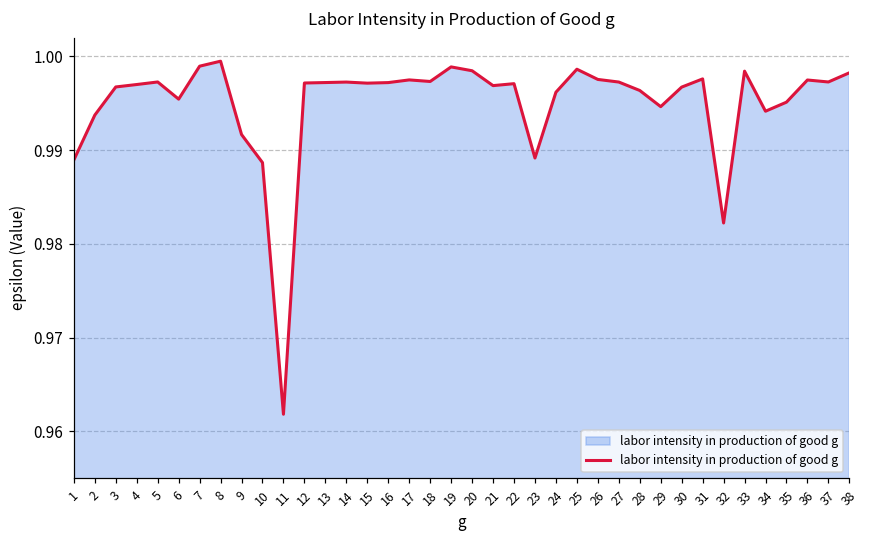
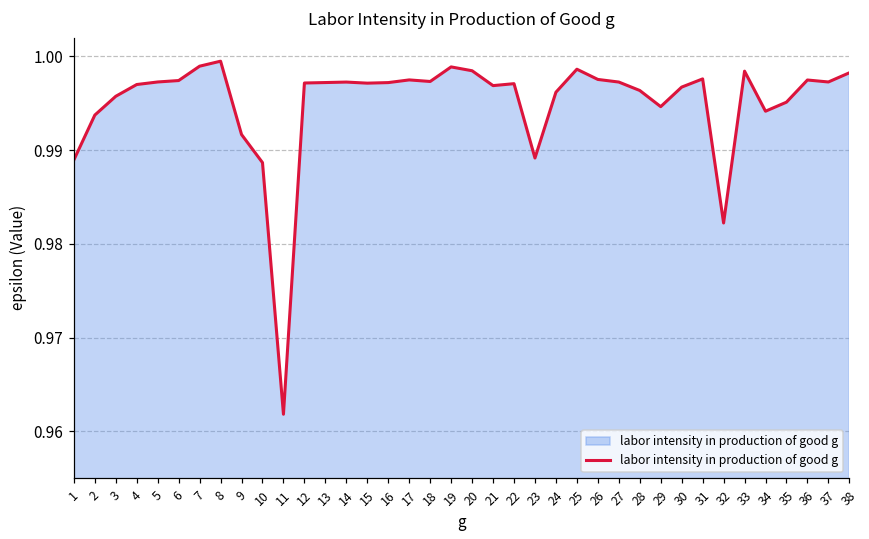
  {
    "1": 0.989,
    "2": 0.994,
-   "3": 0.997,
+   "3": 0.996,
    "4": 0.997,
    "5": 0.997,
-   "6": 0.995,
+   "6": 0.997,
    "7": 0.999,
    "8": 0.999,
    "9": 0.992,
    "10": 0.989,
    "11": 0.962,
    "12": 0.997,
    "13": 0.997,
    "14": 0.997,
    "15": 0.997,
    "16": 0.997,
    "17": 0.997,
    "18": 0.997,
    "19": 0.999,
    "20": 0.998,
    "21": 0.997,
    "22": 0.997,
    "23": 0.989,
    "24": 0.996,
    "25": 0.999,
    "26": 0.998,
    "27": 0.997,
    "28": 0.996,
    "29": 0.995,
    "30": 0.997,
    "31": 0.998,
    "32": 0.982,
    "33": 0.998,
    "34": 0.994,
    "35": 0.995,
    "36": 0.997,
    "37": 0.997,
    "38": 0.998
  }
